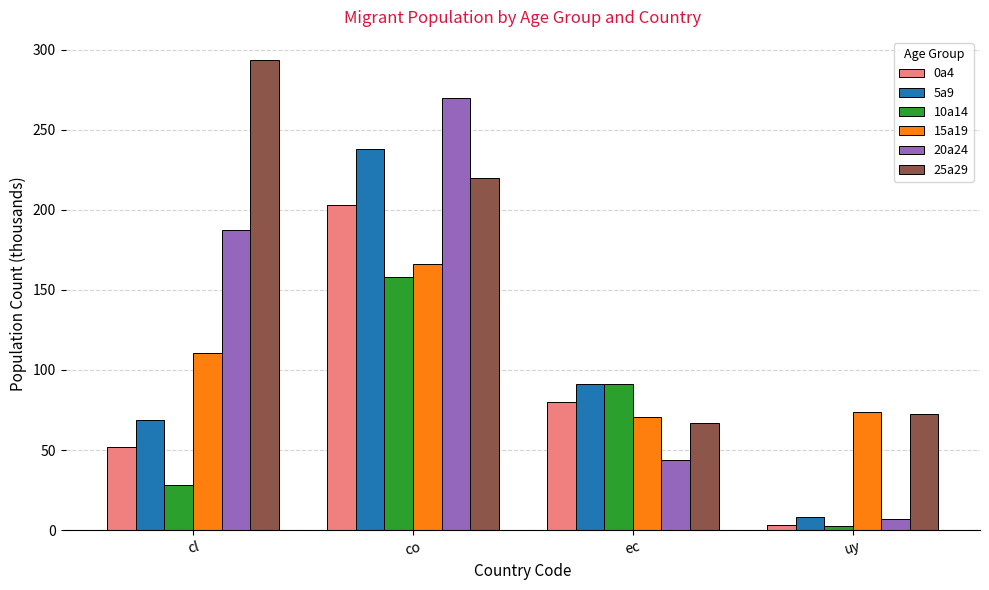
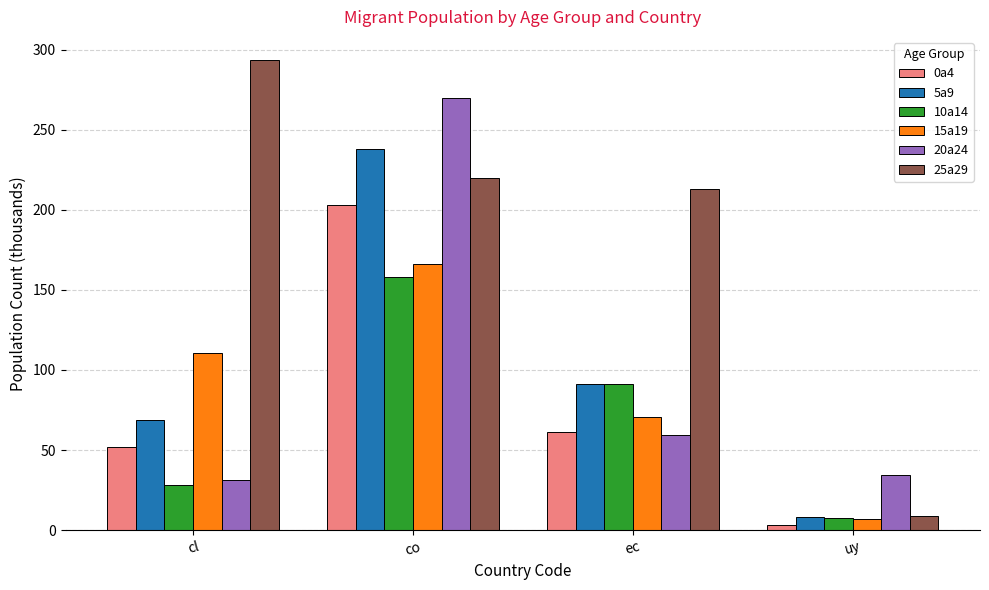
  {
    "0a4": {
      "cl": 52,
      "co": 203,
-     "ec": 80,
+     "ec": 61,
      "uy": 3
    },
    "5a9": {
      "cl": 69,
      "co": 238,
      "ec": 91,
      "uy": 9
    },
    "10a14": {
      "cl": 28,
      "co": 158,
      "ec": 92,
-     "uy": 3
+     "uy": 8
    },
    "15a19": {
      "cl": 111,
      "co": 166,
      "ec": 71,
-     "uy": 74
+     "uy": 7
    },
    "20a24": {
-     "cl": 187,
+     "cl": 32,
      "co": 270,
-     "ec": 44,
-     "uy": 7
+     "ec": 60,
+     "uy": 34
    },
    "25a29": {
      "cl": 293,
      "co": 220,
-     "ec": 67,
-     "uy": 73
+     "ec": 213,
+     "uy": 9
    }
  }
